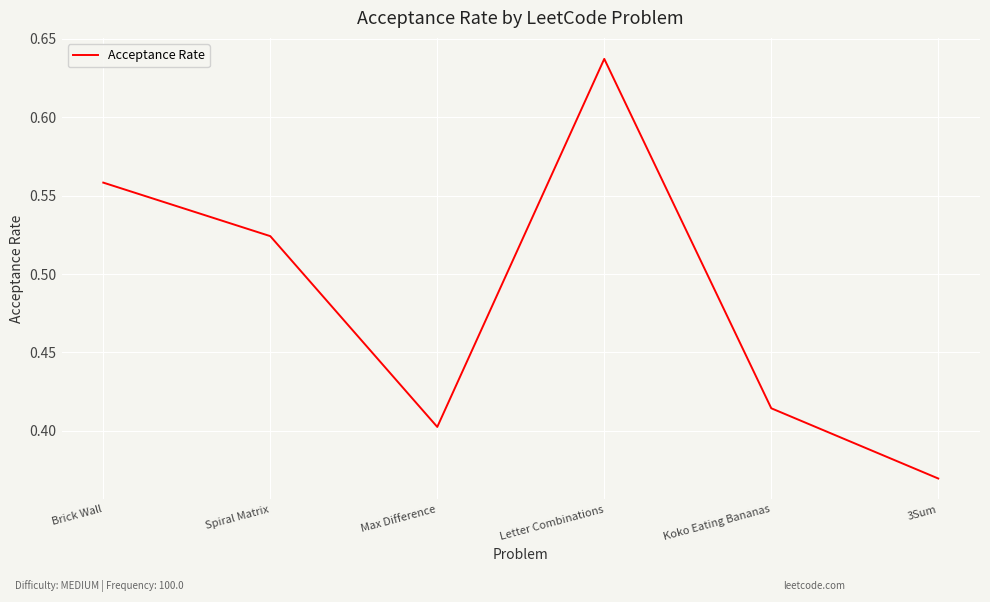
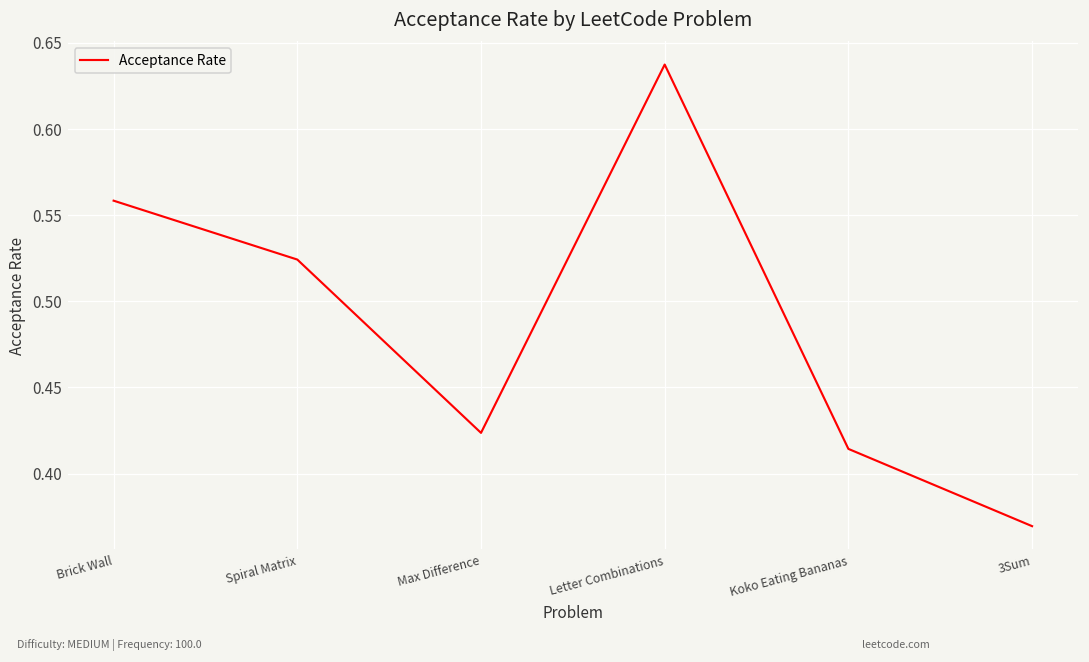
  {
    "Brick Wall": 0.558,
    "Spiral Matrix": 0.524,
-   "Max Difference": 0.402,
+   "Max Difference": 0.424,
    "Letter Combinations": 0.637,
    "Koko Eating Bananas": 0.414,
    "3Sum": 0.370
  }
